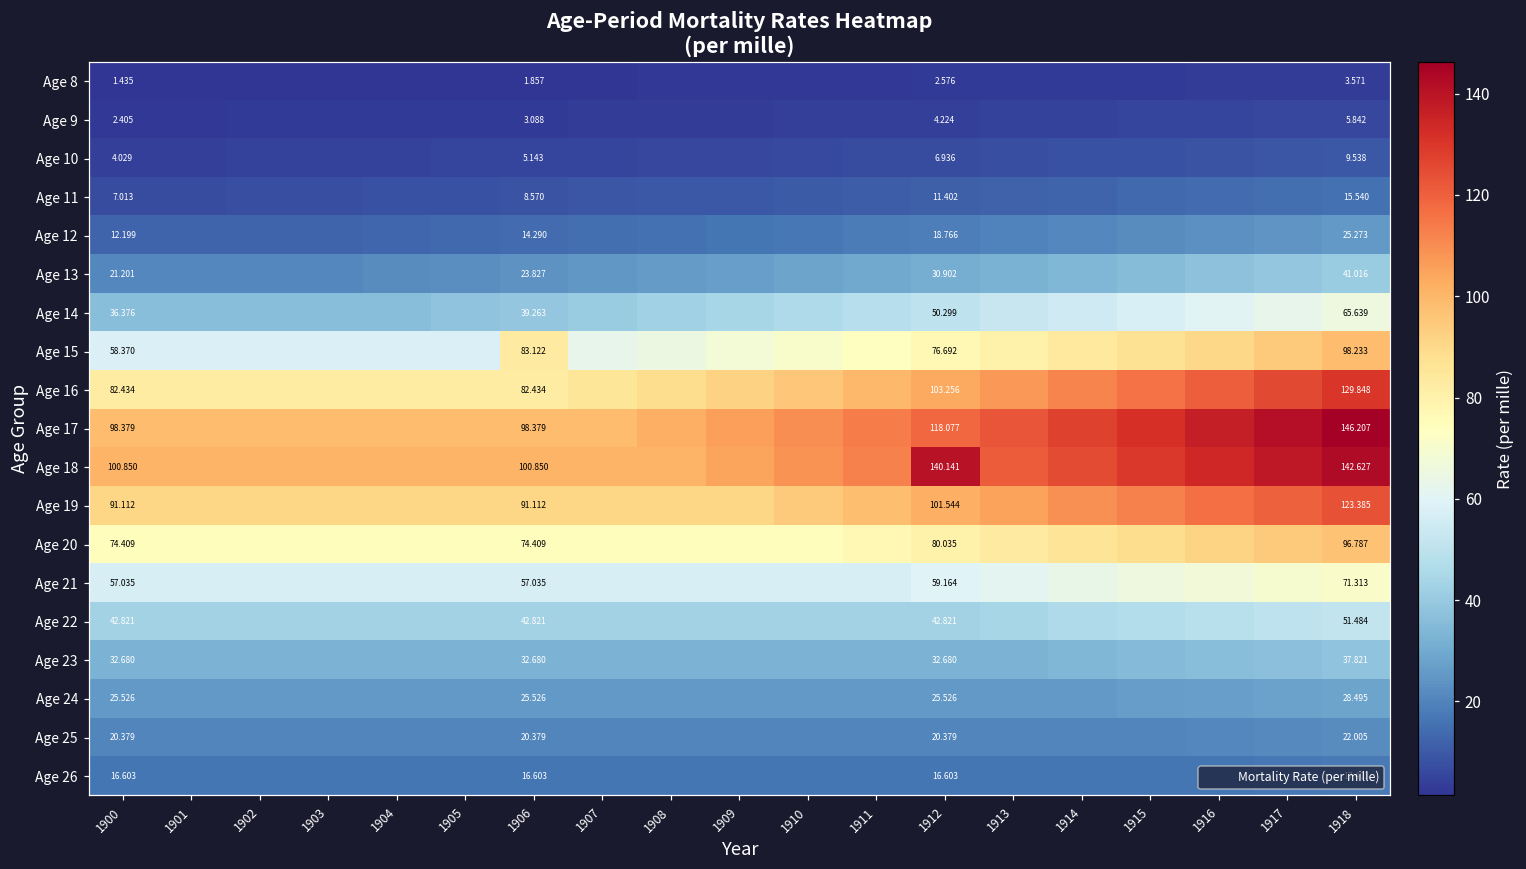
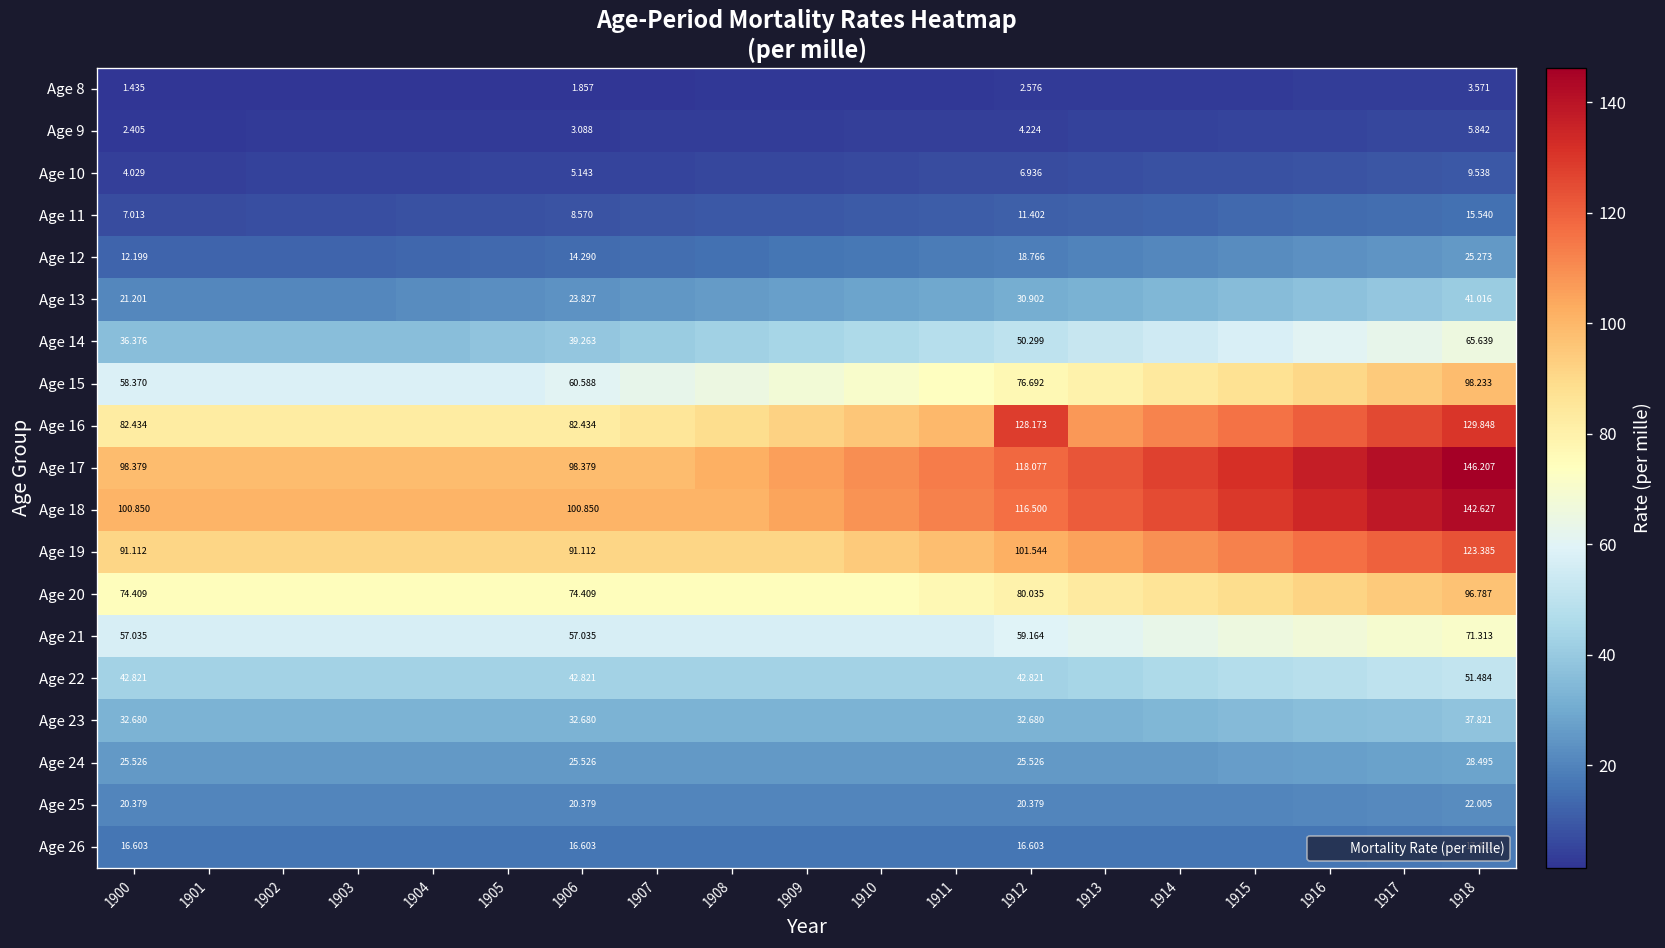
  {
    "Age 8": {
      "1900": 1.435,
      "1906": 1.857,
      "1912": 2.576,
      "1918": 3.571
    },
    "Age 9": {
      "1900": 2.405,
      "1906": 3.088,
      "1912": 4.224,
      "1918": 5.842
    },
    "Age 10": {
      "1900": 4.029,
      "1906": 5.143,
      "1912": 6.936,
      "1918": 9.538
    },
    "Age 11": {
      "1900": 7.013,
      "1906": 8.570,
      "1912": 11.402,
      "1918": 15.540
    },
    "Age 12": {
      "1900": 12.199,
      "1906": 14.290,
      "1912": 18.766,
      "1918": 25.273
    },
    "Age 13": {
      "1900": 21.201,
      "1906": 23.827,
      "1912": 30.902,
      "1918": 41.016
    },
    "Age 14": {
      "1900": 36.376,
      "1906": 39.263,
      "1912": 50.299,
      "1918": 65.639
    },
    "Age 15": {
      "1900": 58.370,
-     "1906": 83.122,
+     "1906": 60.588,
      "1912": 76.692,
      "1918": 98.233
    },
    "Age 16": {
      "1900": 82.434,
      "1906": 82.434,
-     "1912": 103.256,
+     "1912": 128.173,
      "1918": 129.848
    },
    "Age 17": {
      "1900": 98.379,
      "1906": 98.379,
      "1912": 118.077,
      "1918": 146.207
    },
    "Age 18": {
      "1900": 100.850,
      "1906": 100.850,
-     "1912": 140.141,
+     "1912": 116.500,
      "1918": 142.627
    },
    "Age 19": {
      "1900": 91.112,
      "1906": 91.112,
      "1912": 101.544,
      "1918": 123.385
    },
    "Age 20": {
      "1900": 74.409,
      "1906": 74.409,
      "1912": 80.035,
      "1918": 96.787
    },
    "Age 21": {
      "1900": 57.035,
      "1906": 57.035,
      "1912": 59.164,
      "1918": 71.313
    },
    "Age 22": {
      "1900": 42.821,
      "1906": 42.821,
      "1912": 42.821,
      "1918": 51.484
    },
    "Age 23": {
      "1900": 32.680,
      "1906": 32.680,
      "1912": 32.680,
      "1918": 37.821
    },
    "Age 24": {
      "1900": 25.526,
      "1906": 25.526,
      "1912": 25.526,
      "1918": 28.495
    },
    "Age 25": {
      "1900": 20.379,
      "1906": 20.379,
      "1912": 20.379,
      "1918": 22.005
    },
    "Age 26": {
      "1900": 16.603,
      "1906": 16.603,
      "1912": 16.603
    }
  }
